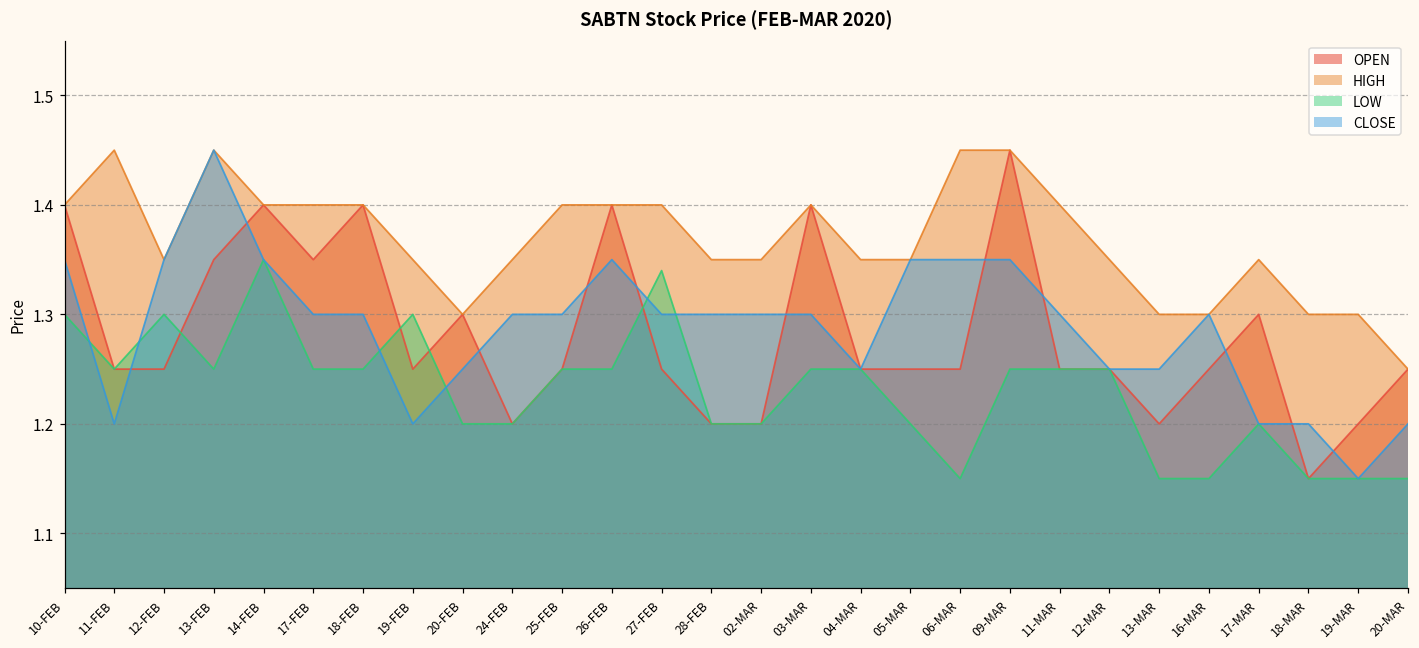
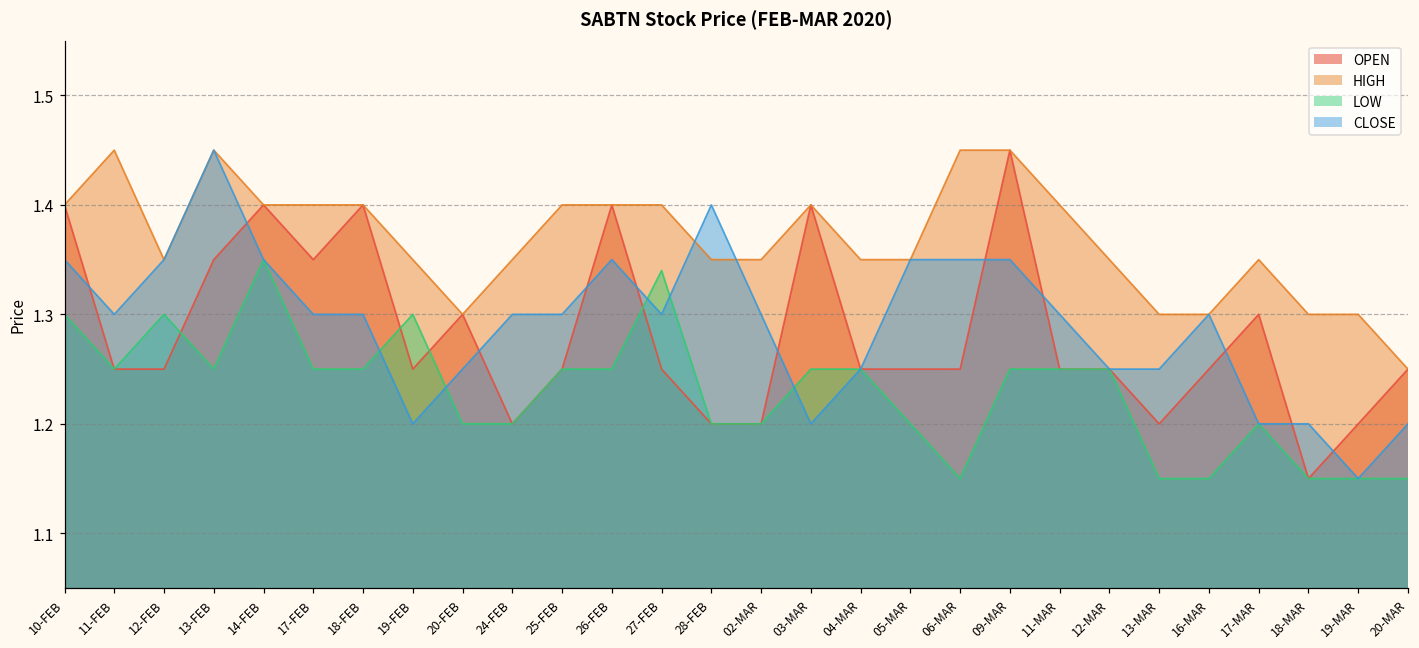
  {
    "LOW": {
      "10-FEB": 1.3,
      "12-FEB": 1.3,
      "13-FEB": 1.25,
      "17-FEB": 1.25,
      "18-FEB": 1.25,
      "19-FEB": 1.3,
      "20-FEB": 1.2,
      "26-FEB": 1.25,
      "27-FEB": 1.34,
      "03-MAR": 1.25,
      "05-MAR": 1.2,
      "06-MAR": 1.15,
      "09-MAR": 1.25,
      "13-MAR": 1.15,
      "16-MAR": 1.15,
      "20-MAR": 1.15
    },
    "CLOSE": {
      "10-FEB": 1.35,
-     "11-FEB": 1.2,
+     "11-FEB": 1.3,
      "17-FEB": 1.3,
      "18-FEB": 1.3,
      "19-FEB": 1.2,
      "20-FEB": 1.25,
      "24-FEB": 1.3,
      "25-FEB": 1.3,
      "26-FEB": 1.35,
      "27-FEB": 1.3,
-     "28-FEB": 1.3,
+     "28-FEB": 1.4,
      "02-MAR": 1.3,
-     "03-MAR": 1.3,
+     "03-MAR": 1.2,
      "06-MAR": 1.35,
      "09-MAR": 1.35,
      "11-MAR": 1.3,
      "13-MAR": 1.25,
      "18-MAR": 1.2,
      "20-MAR": 1.2
    }
  }
